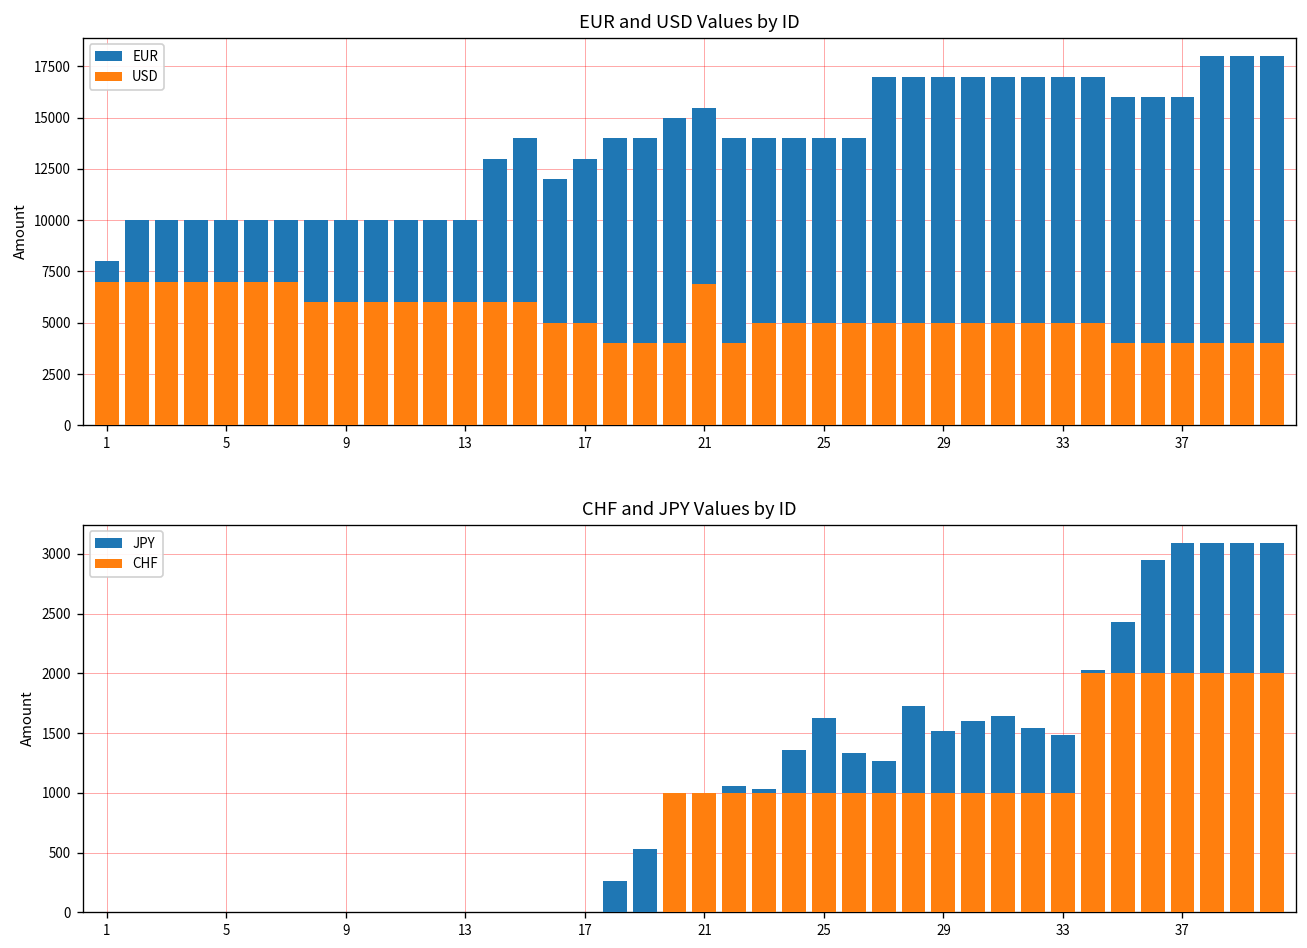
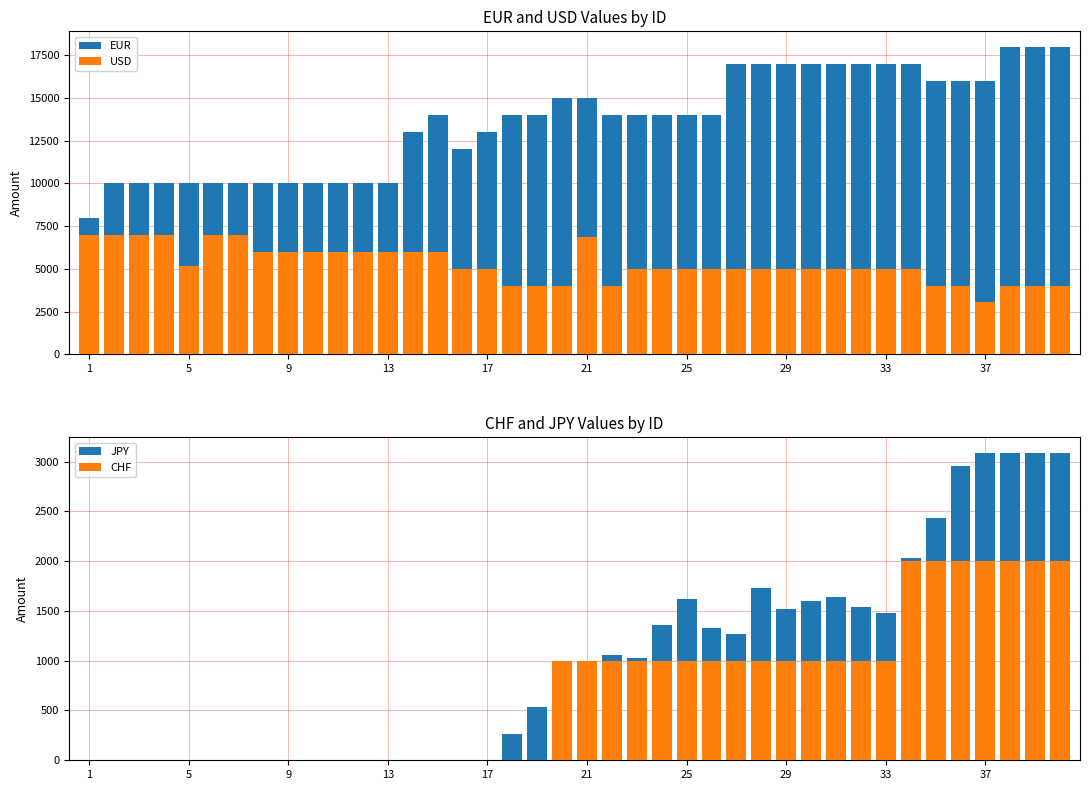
  {
    "EUR and USD Values by ID": {
      "EUR": {
        "1": 8000,
        "5": 10000,
        "9": 10000,
        "13": 10000,
        "17": 13000,
-       "21": 15500,
+       "21": 15000,
        "25": 14000,
        "29": 17000,
        "33": 17000,
        "37": 16000
      },
      "USD": {
-       "5": 7000,
-       "37": 4000
+       "5": 5200,
+       "37": 3100
      }
    },
    "CHF and JPY Values by ID": {
      "JPY": {
        "1": 0,
        "5": 0,
        "9": 0,
        "13": 0,
        "17": 0,
        "25": 1600,
        "29": 1500,
        "33": 1500,
        "37": 3100
      },
      "CHF": {
        "1": 0,
        "5": 0,
        "9": 0,
        "13": 0,
        "17": 0,
        "21": 1000
      }
    }
  }
